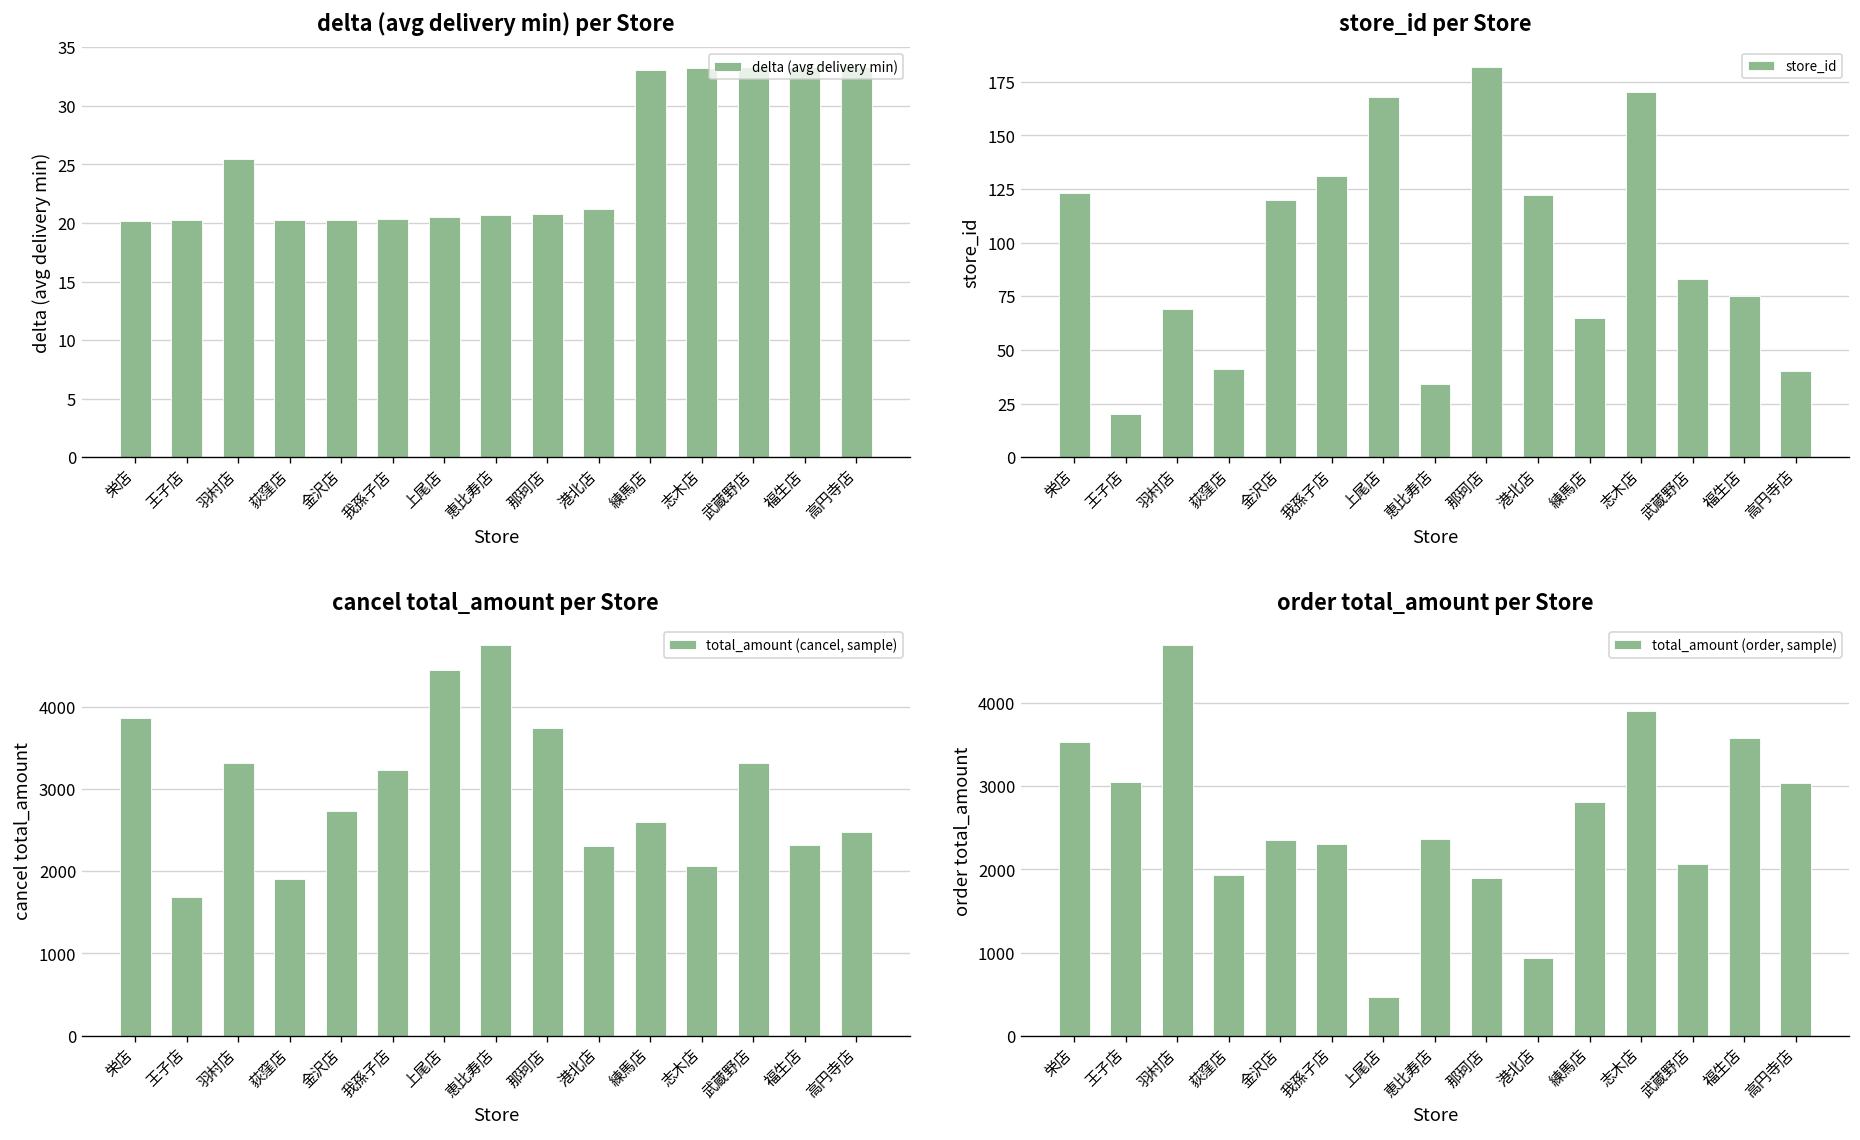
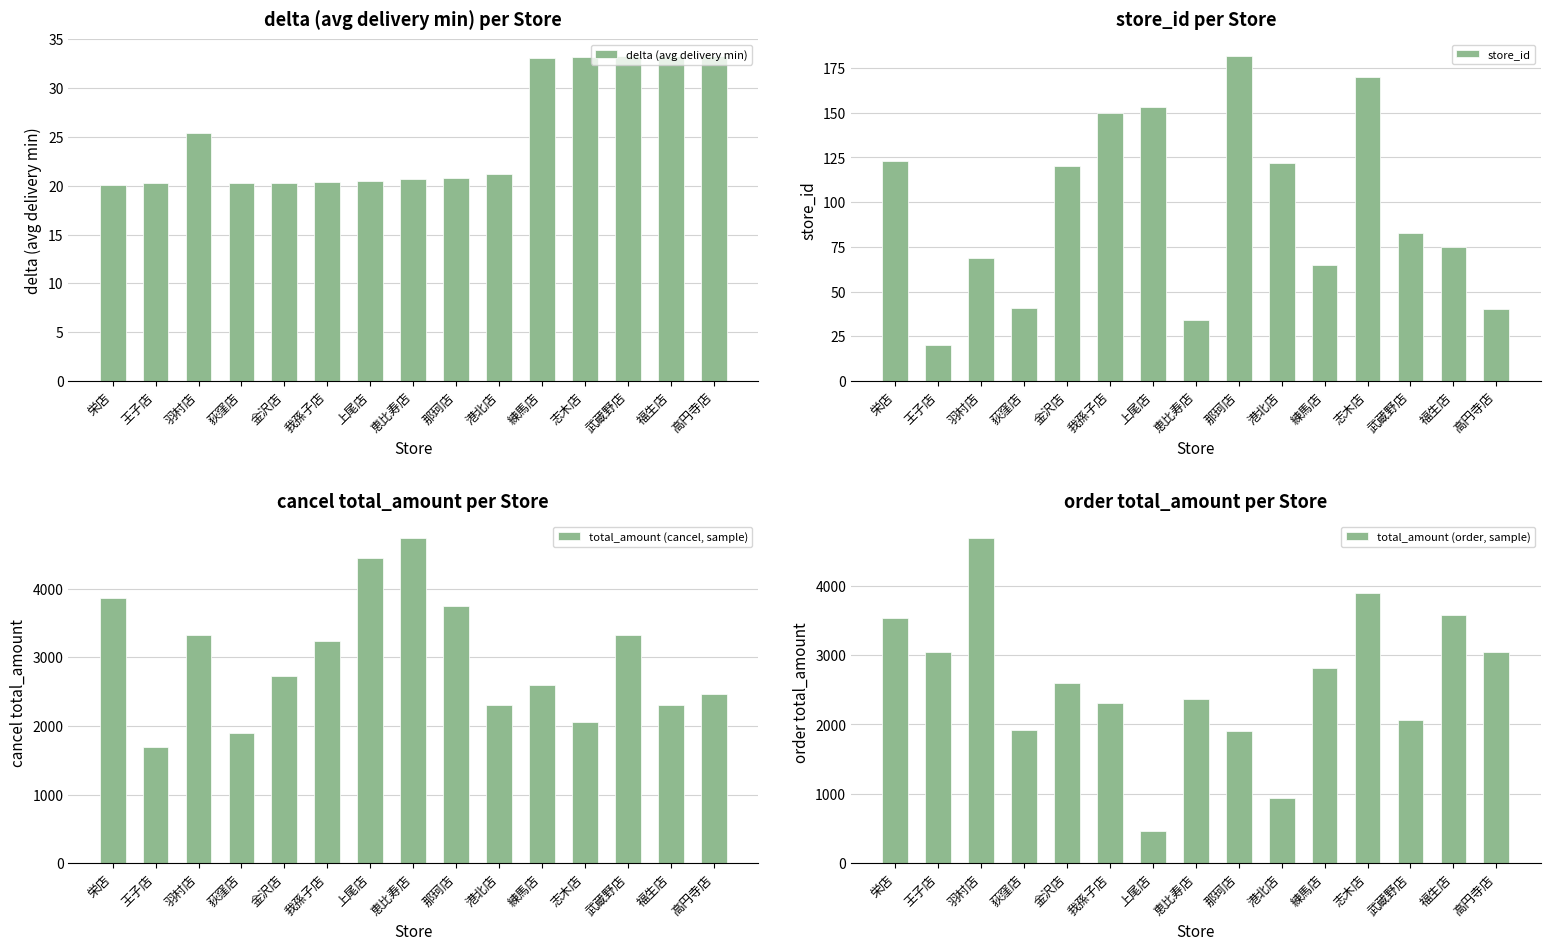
  {
    "delta (avg delivery min) per Store": {
      "栄店": 20,
      "王子店": 20,
      "羽村店": 25,
      "荻窪店": 20,
      "金沢店": 20,
      "我孫子店": 20,
      "上尾店": 21,
      "恵比寿店": 21,
      "那珂店": 21,
      "港北店": 21,
      "練馬店": 33,
      "志木店": 33
    },
    "store_id per Store": {
      "栄店": 123,
      "王子店": 20,
      "羽村店": 69,
      "荻窪店": 41,
      "金沢店": 120,
-     "我孫子店": 131,
-     "上尾店": 168,
+     "我孫子店": 150,
+     "上尾店": 153,
      "恵比寿店": 34,
      "那珂店": 182,
      "港北店": 122,
      "練馬店": 65,
      "志木店": 170,
      "武蔵野店": 83,
      "福生店": 75,
      "高円寺店": 40
    },
    "cancel total_amount per Store": {
      "栄店": 3900,
      "王子店": 1700,
      "羽村店": 3300,
      "荻窪店": 1900,
      "金沢店": 2700,
      "我孫子店": 3200,
      "上尾店": 4400,
      "恵比寿店": 4700,
      "那珂店": 3700,
      "港北店": 2300,
      "練馬店": 2600,
      "志木店": 2100,
      "武蔵野店": 3300,
      "福生店": 2300,
      "高円寺店": 2500
    },
    "order total_amount per Store": {
      "栄店": 3500,
      "王子店": 3100,
      "羽村店": 4700,
      "荻窪店": 1900,
-     "金沢店": 2300,
+     "金沢店": 2600,
      "我孫子店": 2300,
      "上尾店": 500,
      "恵比寿店": 2400,
      "那珂店": 1900,
      "港北店": 900,
      "練馬店": 2800,
      "志木店": 3900,
      "武蔵野店": 2100,
      "福生店": 3600,
      "高円寺店": 3000
    }
  }
